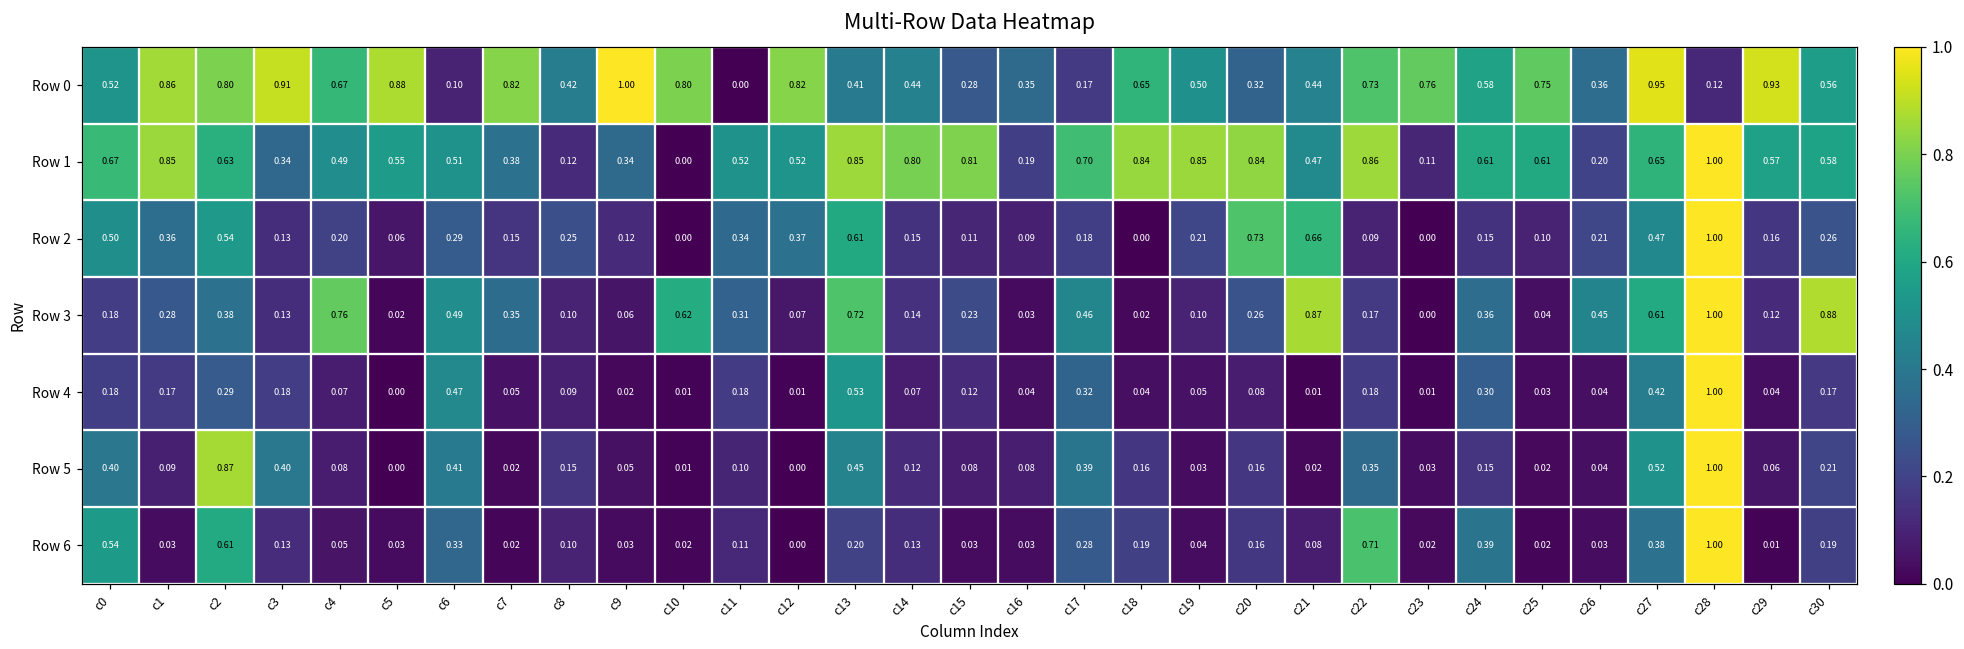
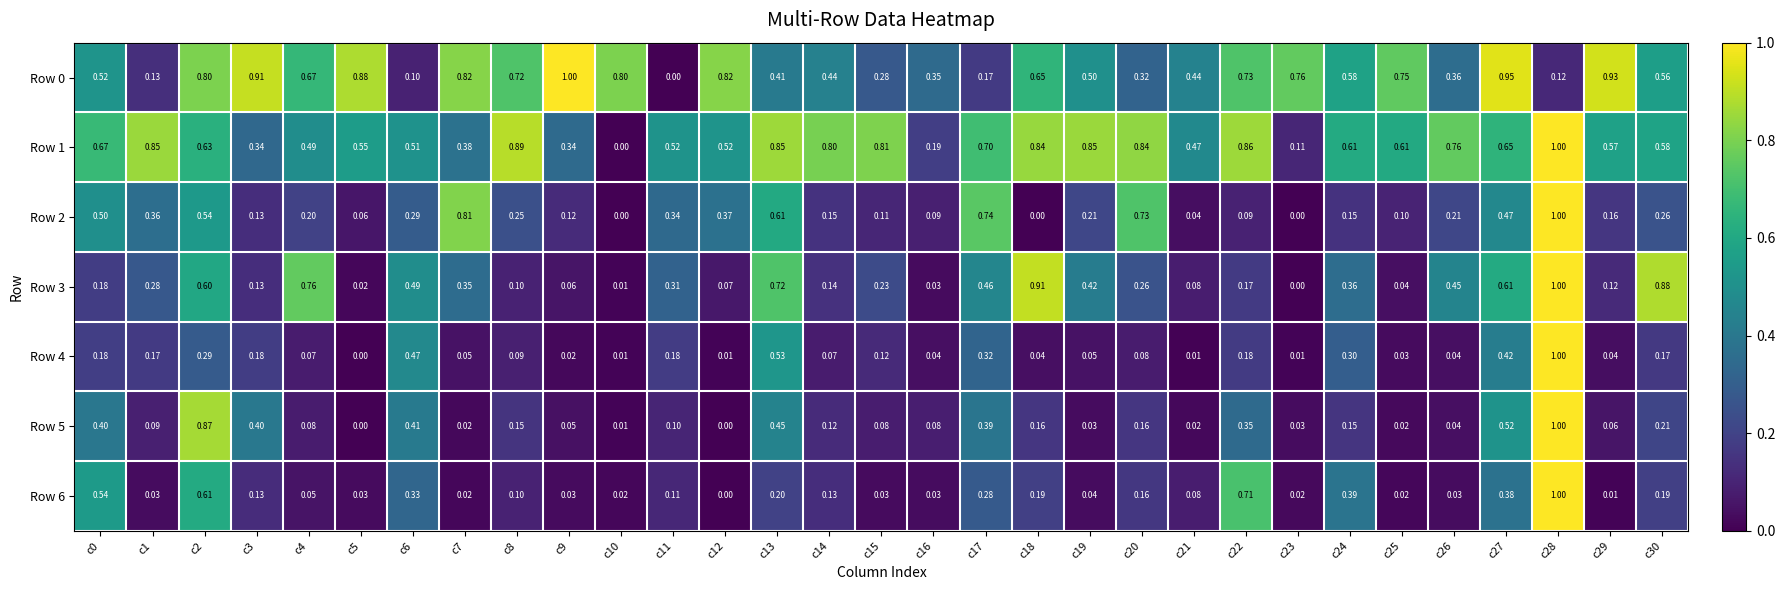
  {
    "Row 0": {
      "c0": 0.52,
-     "c1": 0.86,
+     "c1": 0.13,
      "c2": 0.80,
      "c3": 0.91,
      "c4": 0.67,
      "c5": 0.88,
      "c6": 0.10,
      "c7": 0.82,
-     "c8": 0.42,
+     "c8": 0.72,
      "c9": 1.00,
      "c10": 0.80,
      "c11": 0.00,
      "c12": 0.82,
      "c13": 0.41,
      "c14": 0.44,
      "c15": 0.28,
      "c16": 0.35,
      "c17": 0.17,
      "c18": 0.65,
      "c19": 0.50,
      "c20": 0.32,
      "c21": 0.44,
      "c22": 0.73,
      "c23": 0.76,
      "c24": 0.58,
      "c25": 0.75,
      "c26": 0.36,
      "c27": 0.95,
      "c28": 0.12,
      "c29": 0.93,
      "c30": 0.56
    },
    "Row 1": {
      "c0": 0.67,
      "c1": 0.85,
      "c2": 0.63,
      "c3": 0.34,
      "c4": 0.49,
      "c5": 0.55,
      "c6": 0.51,
      "c7": 0.38,
-     "c8": 0.12,
+     "c8": 0.89,
      "c9": 0.34,
      "c10": 0.00,
      "c11": 0.52,
      "c12": 0.52,
      "c13": 0.85,
      "c14": 0.80,
      "c15": 0.81,
      "c16": 0.19,
      "c17": 0.70,
      "c18": 0.84,
      "c19": 0.85,
      "c20": 0.84,
      "c21": 0.47,
      "c22": 0.86,
      "c23": 0.11,
      "c24": 0.61,
      "c25": 0.61,
-     "c26": 0.20,
+     "c26": 0.76,
      "c27": 0.65,
      "c28": 1.00,
      "c29": 0.57,
      "c30": 0.58
    },
    "Row 2": {
      "c0": 0.50,
      "c1": 0.36,
      "c2": 0.54,
      "c3": 0.13,
      "c4": 0.20,
      "c5": 0.06,
      "c6": 0.29,
-     "c7": 0.15,
+     "c7": 0.81,
      "c8": 0.25,
      "c9": 0.12,
      "c10": 0.00,
      "c11": 0.34,
      "c12": 0.37,
      "c13": 0.61,
      "c14": 0.15,
      "c15": 0.11,
      "c16": 0.09,
-     "c17": 0.18,
+     "c17": 0.74,
      "c18": 0.00,
      "c19": 0.21,
      "c20": 0.73,
-     "c21": 0.66,
+     "c21": 0.04,
      "c22": 0.09,
      "c23": 0.00,
      "c24": 0.15,
      "c25": 0.10,
      "c26": 0.21,
      "c27": 0.47,
      "c28": 1.00,
      "c29": 0.16,
      "c30": 0.26
    },
    "Row 3": {
      "c0": 0.18,
      "c1": 0.28,
-     "c2": 0.38,
+     "c2": 0.60,
      "c3": 0.13,
      "c4": 0.76,
      "c5": 0.02,
      "c6": 0.49,
      "c7": 0.35,
      "c8": 0.10,
      "c9": 0.06,
-     "c10": 0.62,
+     "c10": 0.01,
      "c11": 0.31,
      "c12": 0.07,
      "c13": 0.72,
      "c14": 0.14,
      "c15": 0.23,
      "c16": 0.03,
      "c17": 0.46,
-     "c18": 0.02,
-     "c19": 0.10,
+     "c18": 0.91,
+     "c19": 0.42,
      "c20": 0.26,
-     "c21": 0.87,
+     "c21": 0.08,
      "c22": 0.17,
      "c23": 0.00,
      "c24": 0.36,
      "c25": 0.04,
      "c26": 0.45,
      "c27": 0.61,
      "c28": 1.00,
      "c29": 0.12,
      "c30": 0.88
    }
  }
